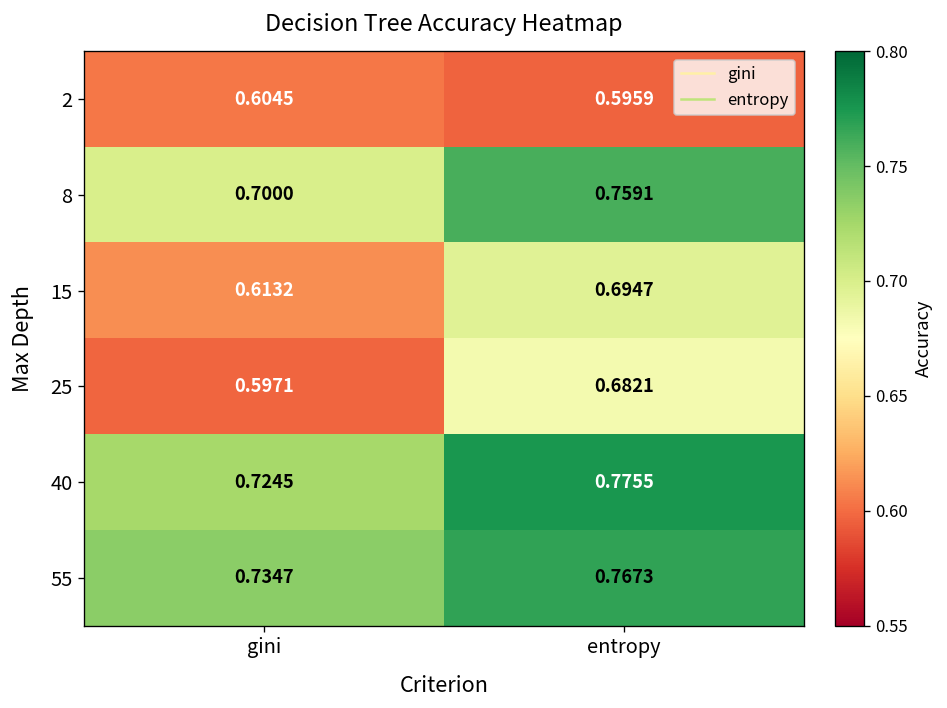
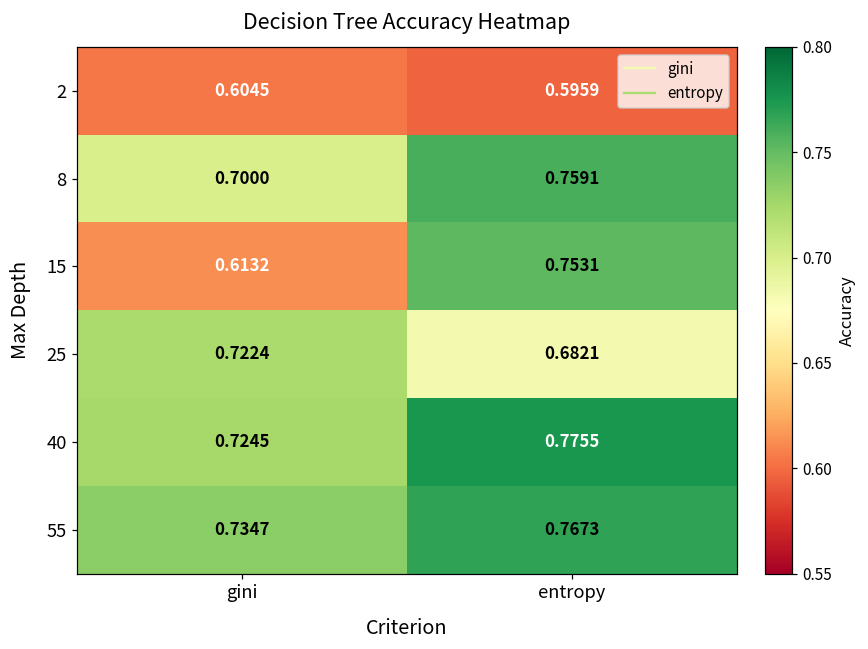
  {
    "2": {
      "gini": 0.6045,
      "entropy": 0.5959
    },
    "8": {
      "gini": 0.7000,
      "entropy": 0.7591
    },
    "15": {
      "gini": 0.6132,
-     "entropy": 0.6947
+     "entropy": 0.7531
    },
    "25": {
-     "gini": 0.5971,
+     "gini": 0.7224,
      "entropy": 0.6821
    },
    "40": {
      "gini": 0.7245,
      "entropy": 0.7755
    },
    "55": {
      "gini": 0.7347,
      "entropy": 0.7673
    }
  }
